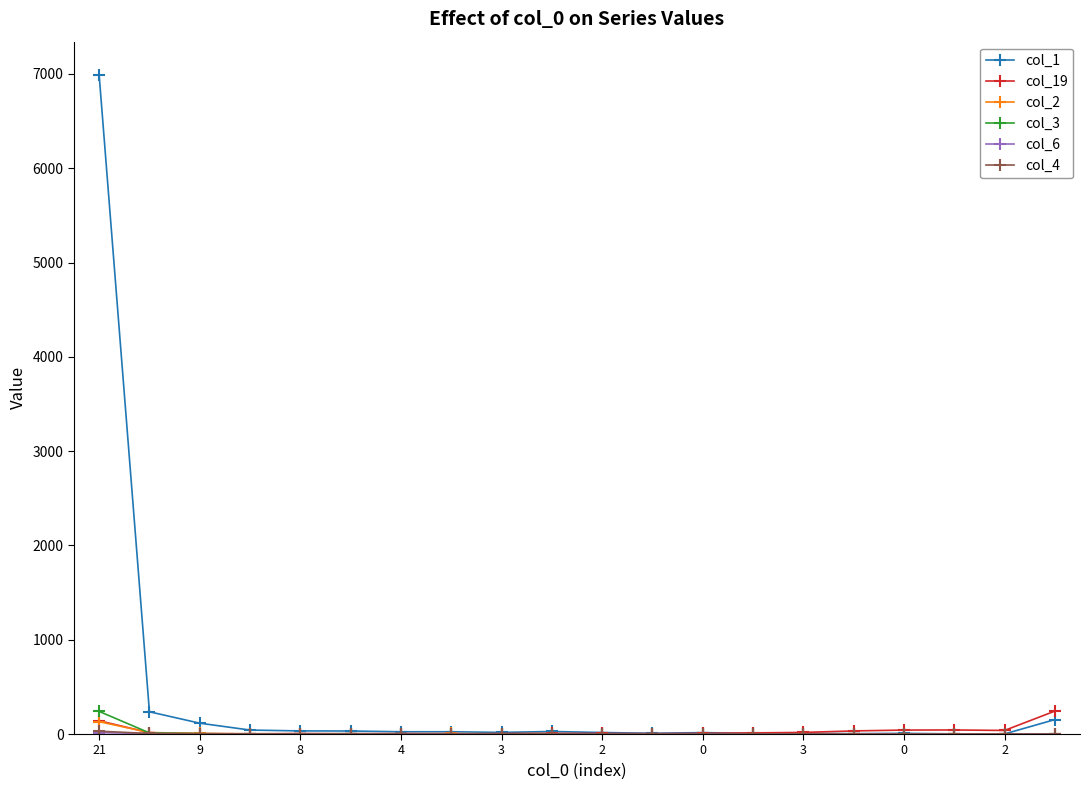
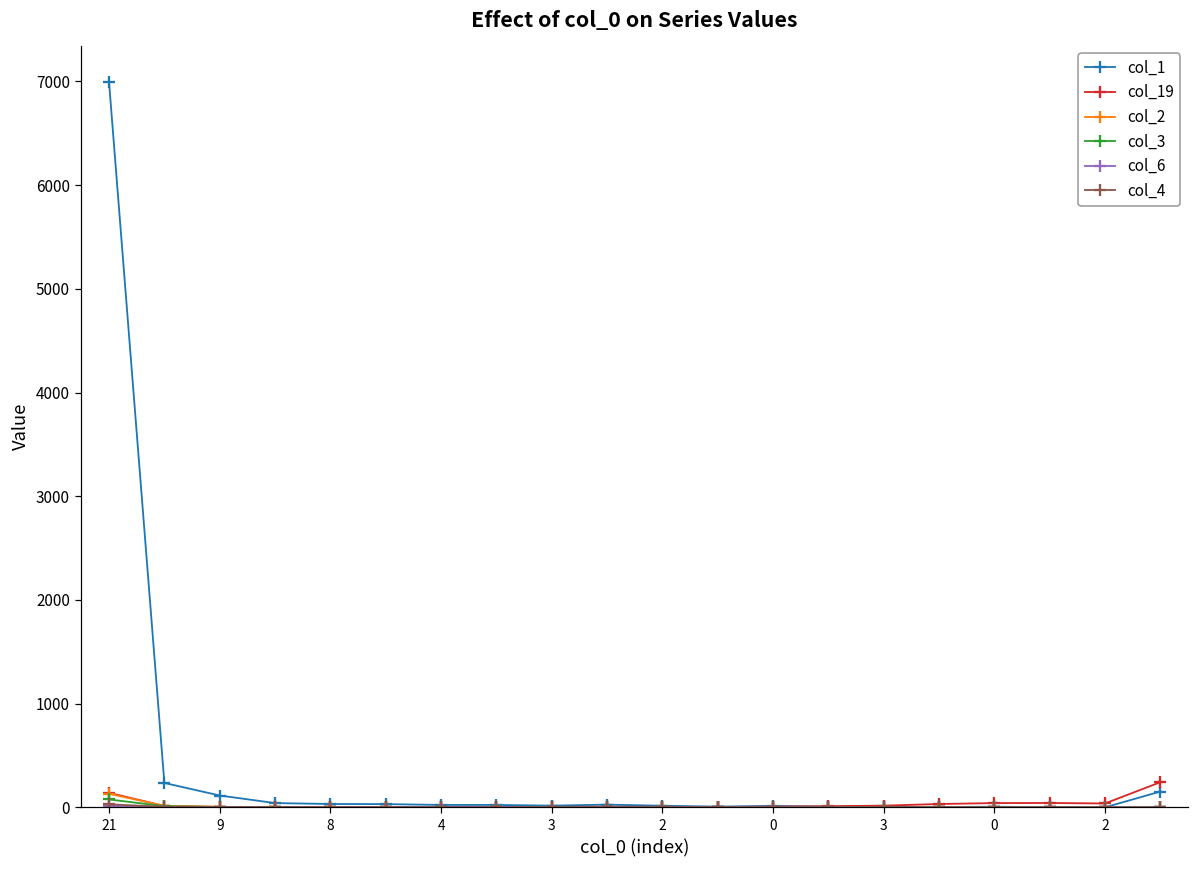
  {
    "col_1": {
      "21": 7000,
      "8": 0
    },
    "col_3": {
-     "21": 200
+     "21": 100
    }
  }
